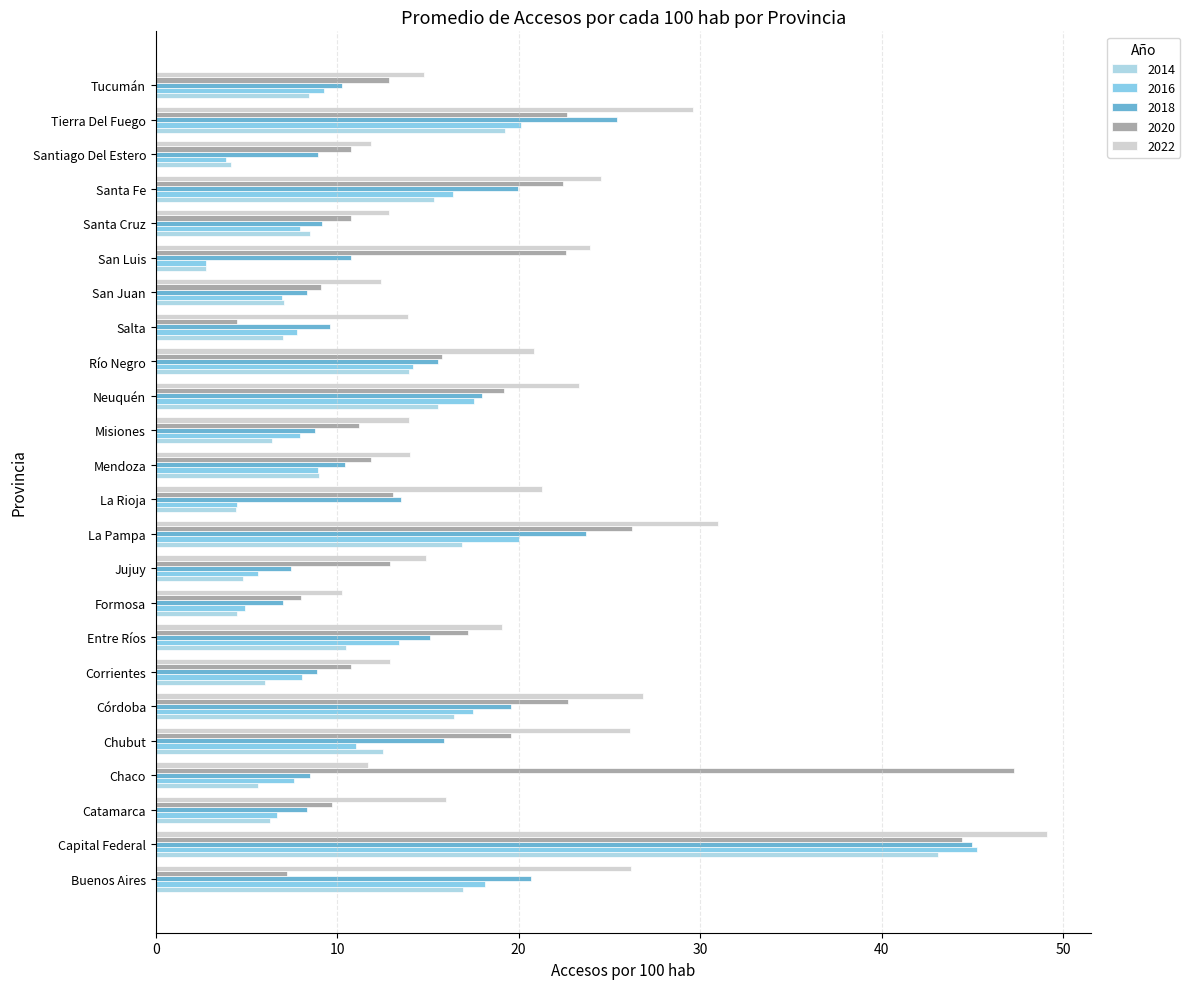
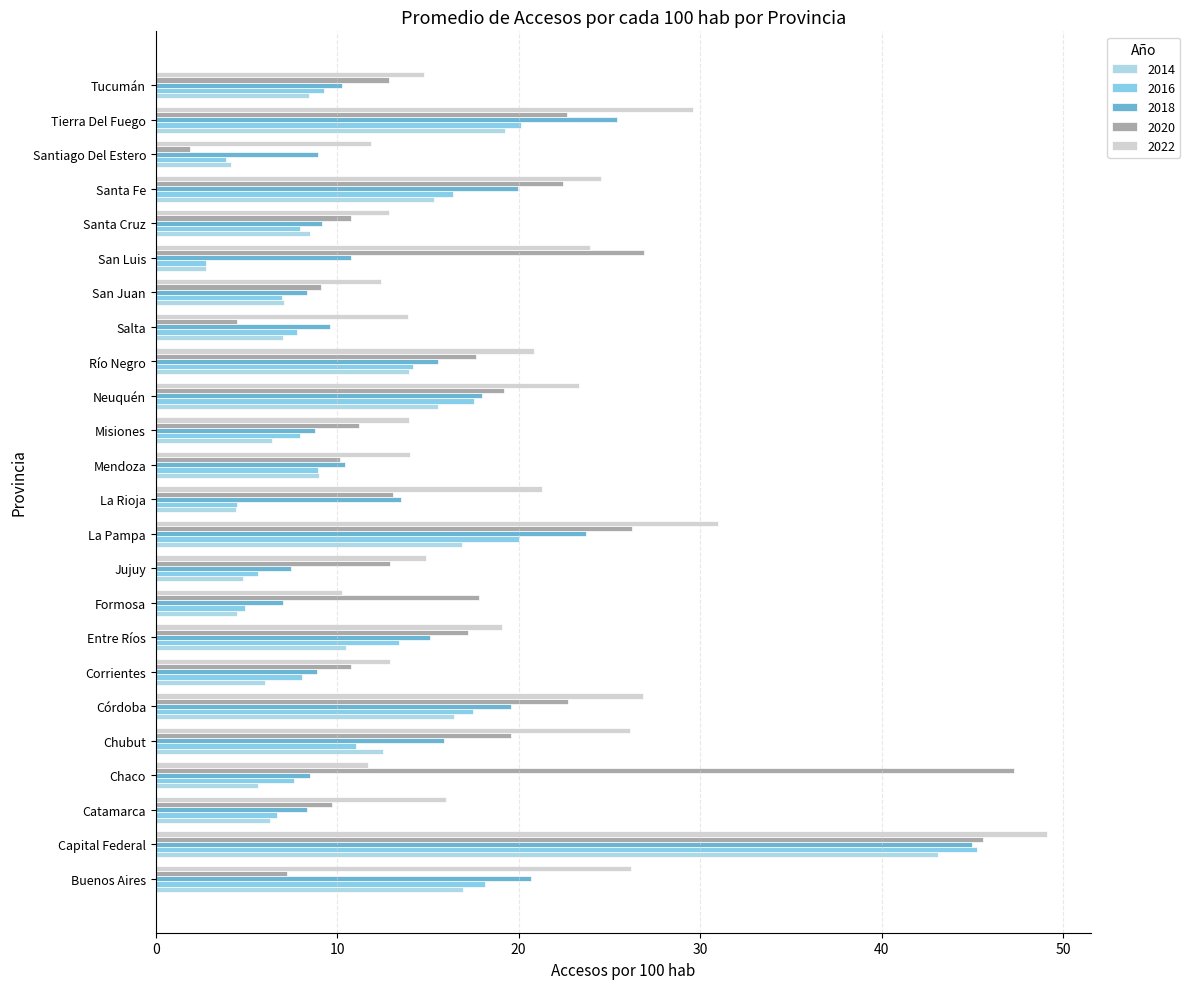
  {
    "2020": {
      "Tucumán": 12.9,
      "Tierra Del Fuego": 22.6,
-     "Santiago Del Estero": 10.7,
+     "Santiago Del Estero": 1.9,
      "Santa Fe": 22.4,
      "Santa Cruz": 10.8,
-     "San Luis": 22.6,
+     "San Luis": 26.9,
      "San Juan": 9.1,
      "Salta": 4.5,
-     "Río Negro": 15.8,
+     "Río Negro": 17.7,
      "Neuquén": 19.2,
      "Misiones": 11.2,
-     "Mendoza": 11.9,
+     "Mendoza": 10.1,
      "La Rioja": 13.1,
      "La Pampa": 26.2,
      "Jujuy": 12.9,
-     "Formosa": 8.0,
+     "Formosa": 17.8,
      "Entre Ríos": 17.2,
      "Corrientes": 10.7,
      "Córdoba": 22.7,
      "Chubut": 19.6,
      "Chaco": 47.3,
      "Catamarca": 9.7,
-     "Capital Federal": 44.4,
+     "Capital Federal": 45.6,
      "Buenos Aires": 7.2
    }
  }
